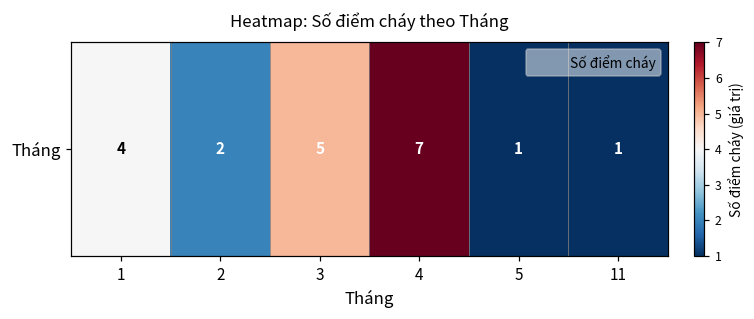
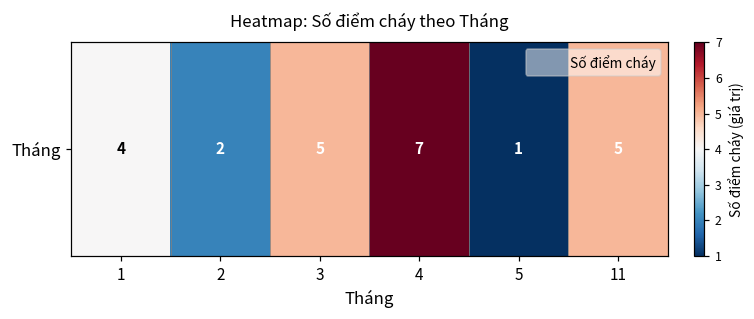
  {
    "Tháng": {
      "1": 4,
      "2": 2,
      "3": 5,
      "4": 7,
      "5": 1,
-     "11": 1
+     "11": 5
    }
  }
